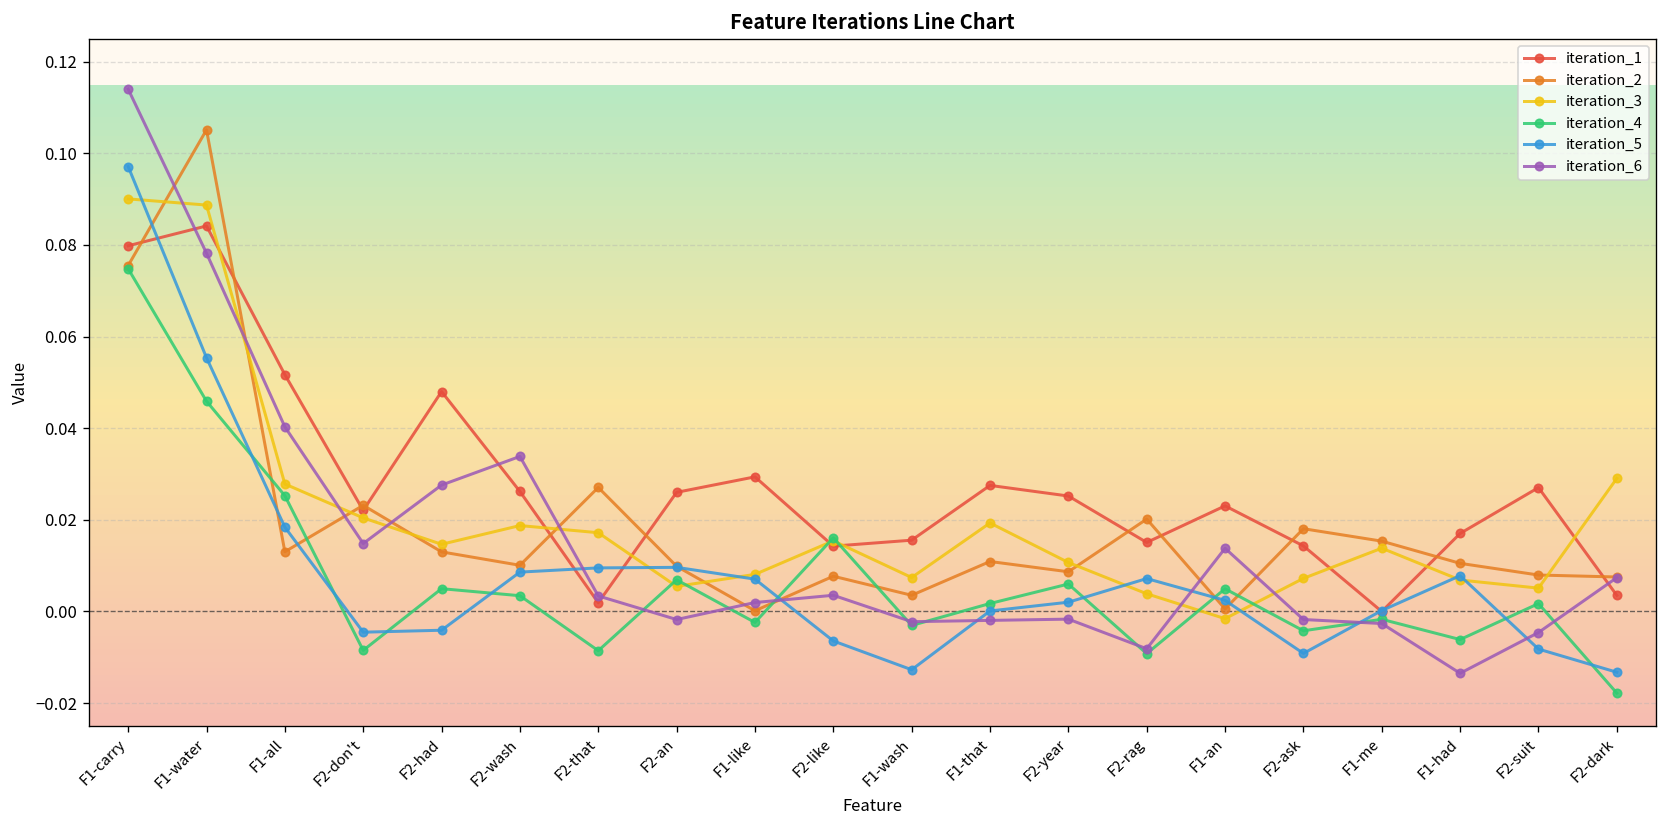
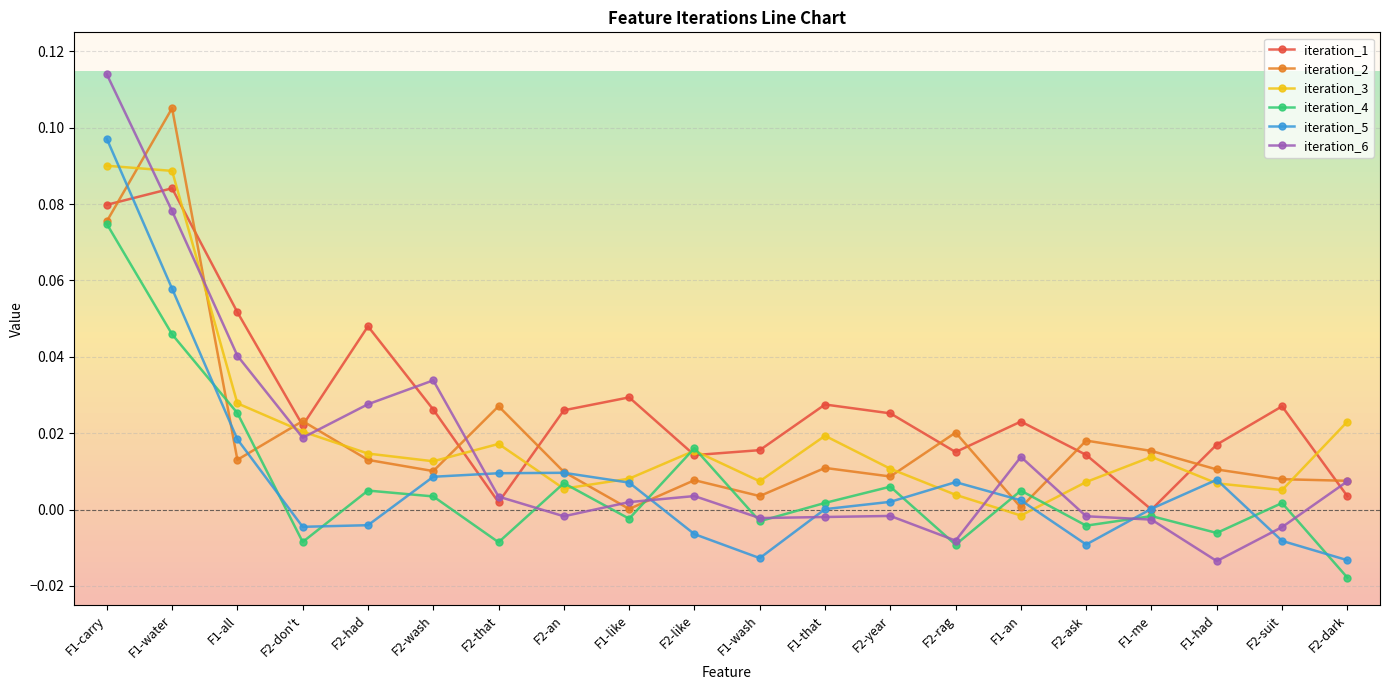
  {
    "iteration_3": {
      "F1-carry": 0.090,
      "F1-water": 0.089,
      "F1-all": 0.028,
      "F2-don't": 0.020,
      "F2-had": 0.015,
-     "F2-wash": 0.019,
+     "F2-wash": 0.013,
      "F2-that": 0.017,
      "F2-an": 0.005,
      "F1-like": 0.008,
      "F1-wash": 0.007,
      "F1-that": 0.019,
      "F2-year": 0.011,
      "F2-rag": 0.004,
      "F1-an": -0.002,
      "F2-ask": 0.007,
      "F1-me": 0.014,
      "F1-had": 0.007,
      "F2-suit": 0.005,
-     "F2-dark": 0.029
+     "F2-dark": 0.023
    },
    "iteration_4": {
      "F1-carry": 0.075,
      "F1-water": 0.046,
      "F1-all": 0.025,
      "F2-don't": -0.009,
      "F2-had": 0.005,
      "F2-wash": 0.003,
      "F2-that": -0.009,
      "F2-an": 0.007,
      "F1-like": -0.002,
      "F1-wash": -0.003,
      "F1-that": 0.002,
      "F2-year": 0.006,
      "F2-rag": -0.009,
      "F1-an": 0.005,
      "F2-ask": -0.004,
      "F1-me": -0.002,
      "F1-had": -0.006,
      "F2-suit": 0.002,
      "F2-dark": -0.018
    },
    "iteration_5": {
      "F1-carry": 0.097,
-     "F1-water": 0.055,
+     "F1-water": 0.058,
      "F1-all": 0.018,
      "F2-don't": -0.005,
      "F2-had": -0.004,
      "F2-wash": 0.009,
      "F2-that": 0.009,
      "F1-like": 0.007,
      "F2-like": -0.006,
      "F1-wash": -0.013,
      "F1-that": 0.000,
      "F2-year": 0.002,
      "F2-rag": 0.007,
      "F1-an": 0.002,
      "F2-ask": -0.009,
      "F1-had": 0.008,
      "F2-suit": -0.008,
      "F2-dark": -0.013
    },
    "iteration_6": {
      "F1-carry": 0.114,
      "F1-water": 0.078,
      "F1-all": 0.040,
-     "F2-don't": 0.015,
+     "F2-don't": 0.019,
      "F2-had": 0.028,
      "F2-wash": 0.034,
      "F2-that": 0.003,
      "F2-an": -0.002,
      "F1-like": 0.002,
      "F2-like": 0.004,
      "F1-wash": -0.002,
      "F1-that": -0.002,
      "F2-year": -0.002,
      "F2-rag": -0.008,
      "F1-an": 0.014,
      "F2-ask": -0.002,
      "F1-me": -0.003,
      "F1-had": -0.014,
      "F2-suit": -0.005
    }
  }
